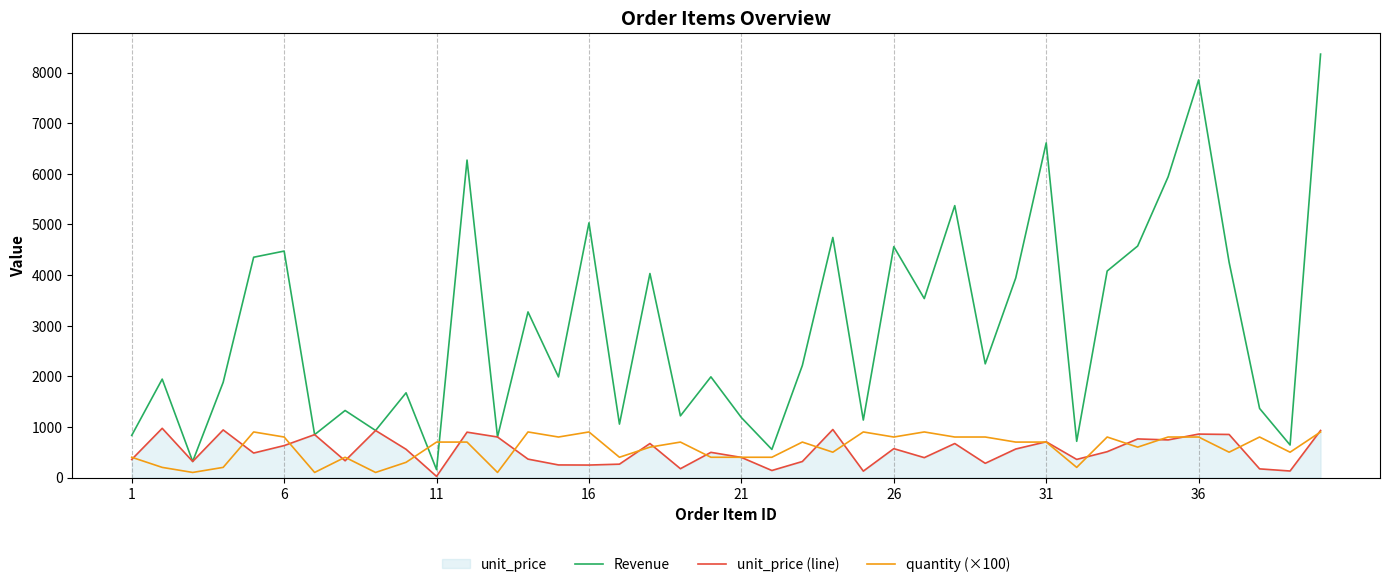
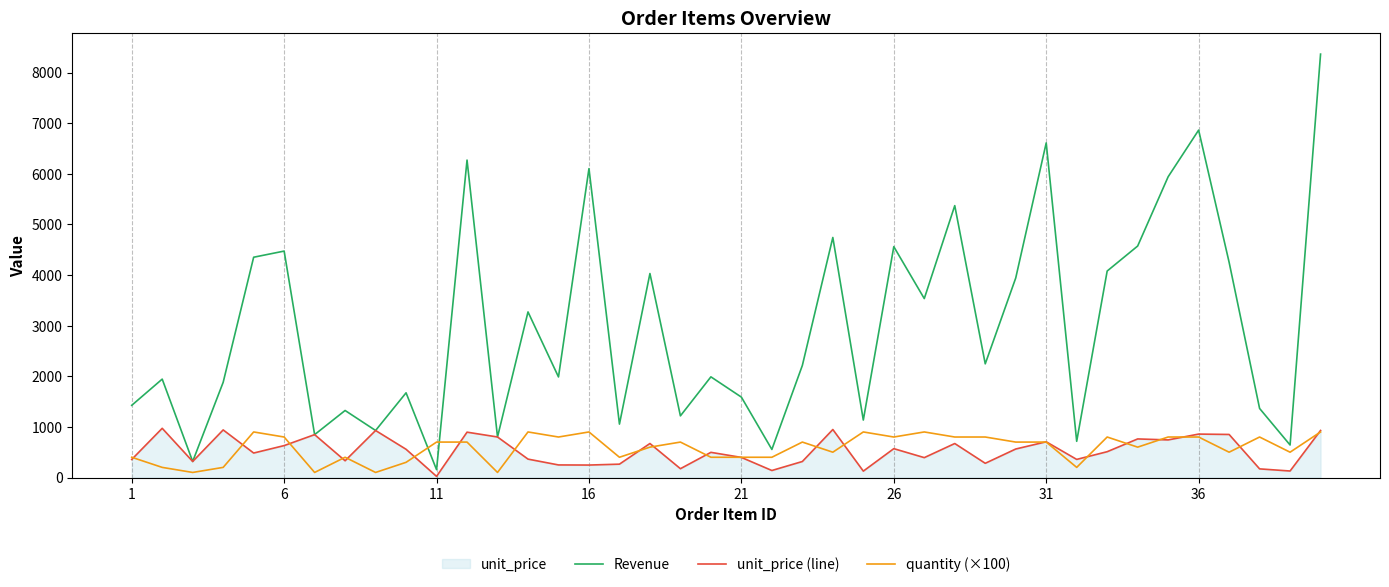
  {
    "Revenue": {
-     "1": 800,
+     "1": 1400,
      "6": 4500,
      "11": 200,
-     "16": 5000,
-     "21": 1200,
+     "16": 6100,
+     "21": 1600,
      "26": 4600,
      "31": 6600,
-     "36": 7900
+     "36": 6900
    },
    "unit_price": {
      "6": 600,
      "11": 0,
      "16": 200,
      "26": 600,
      "36": 900
    },
    "quantity (×100)": {
      "6": 800,
      "11": 700,
      "16": 900,
      "26": 800,
      "36": 800
    }
  }
